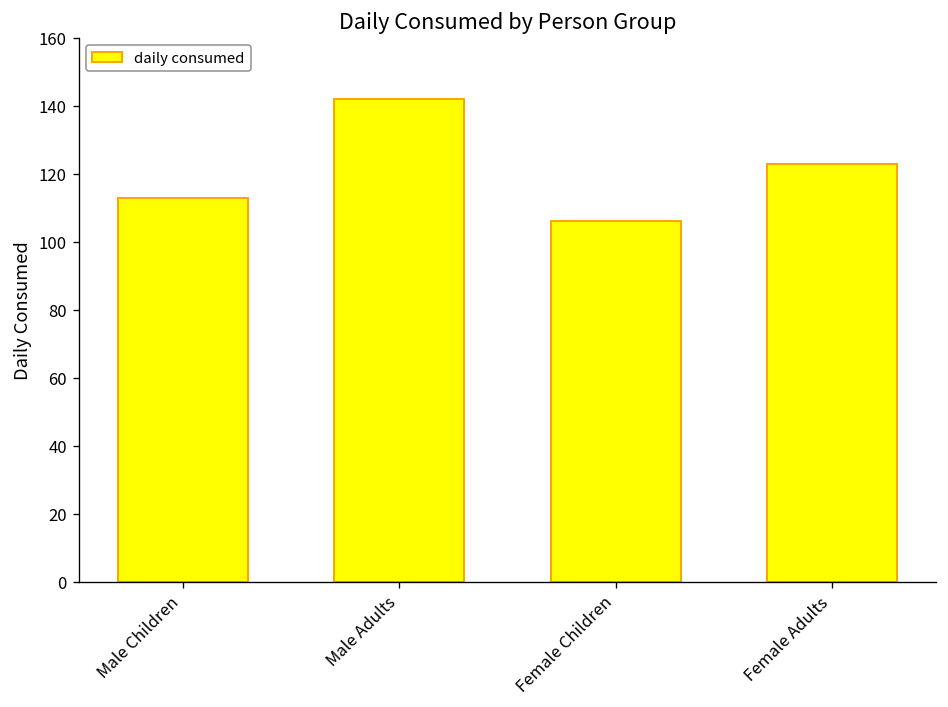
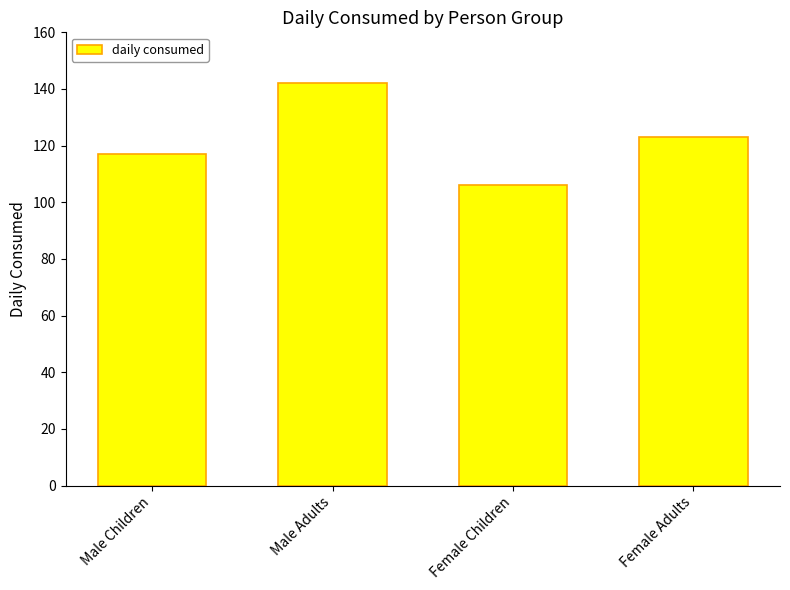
  {
-   "Male Children": 113,
+   "Male Children": 117,
    "Male Adults": 142,
    "Female Children": 106,
    "Female Adults": 123
  }
